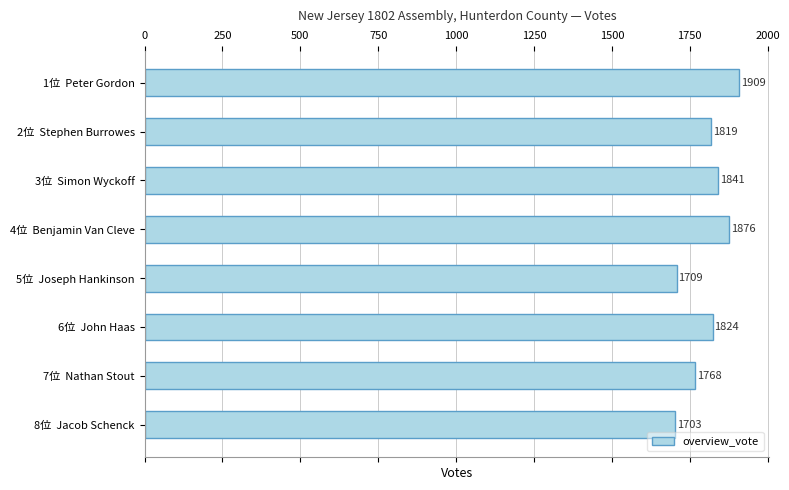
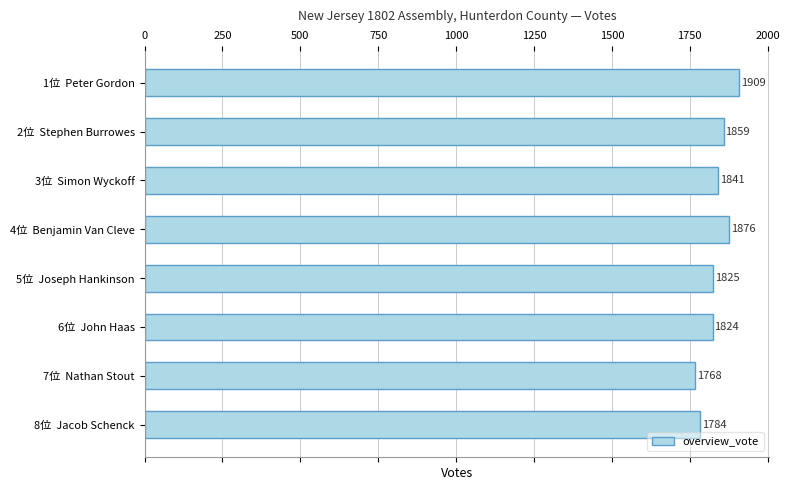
  {
    "1位 Peter Gordon": 1909,
-   "2位 Stephen Burrowes": 1819,
+   "2位 Stephen Burrowes": 1859,
    "3位 Simon Wyckoff": 1841,
    "4位 Benjamin Van Cleve": 1876,
-   "5位 Joseph Hankinson": 1709,
+   "5位 Joseph Hankinson": 1825,
    "6位 John Haas": 1824,
    "7位 Nathan Stout": 1768,
-   "8位 Jacob Schenck": 1703
+   "8位 Jacob Schenck": 1784
  }
